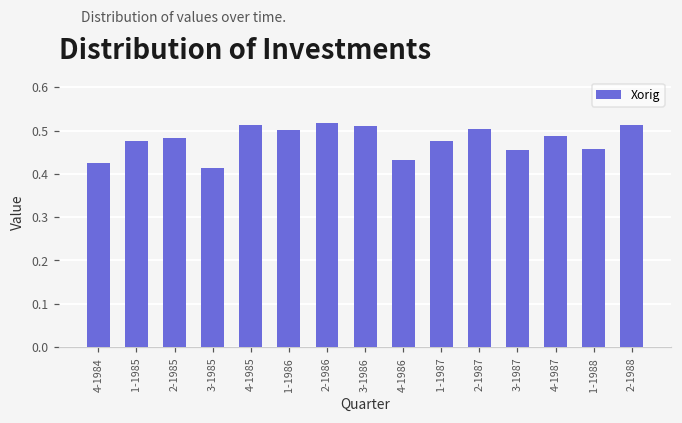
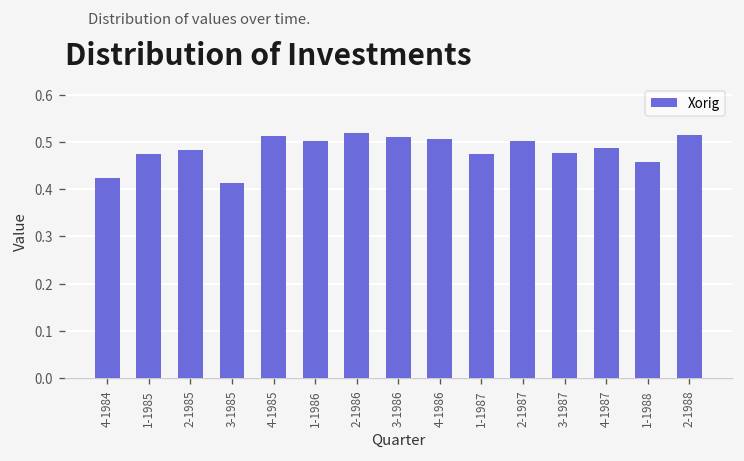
  {
    "4-1984": 0.42,
    "1-1985": 0.47,
    "2-1985": 0.48,
    "3-1985": 0.41,
    "4-1985": 0.51,
    "1-1986": 0.50,
    "2-1986": 0.52,
    "3-1986": 0.51,
-   "4-1986": 0.43,
+   "4-1986": 0.51,
    "1-1987": 0.47,
    "2-1987": 0.50,
-   "3-1987": 0.46,
+   "3-1987": 0.48,
    "4-1987": 0.49,
    "1-1988": 0.46,
    "2-1988": 0.51
  }
